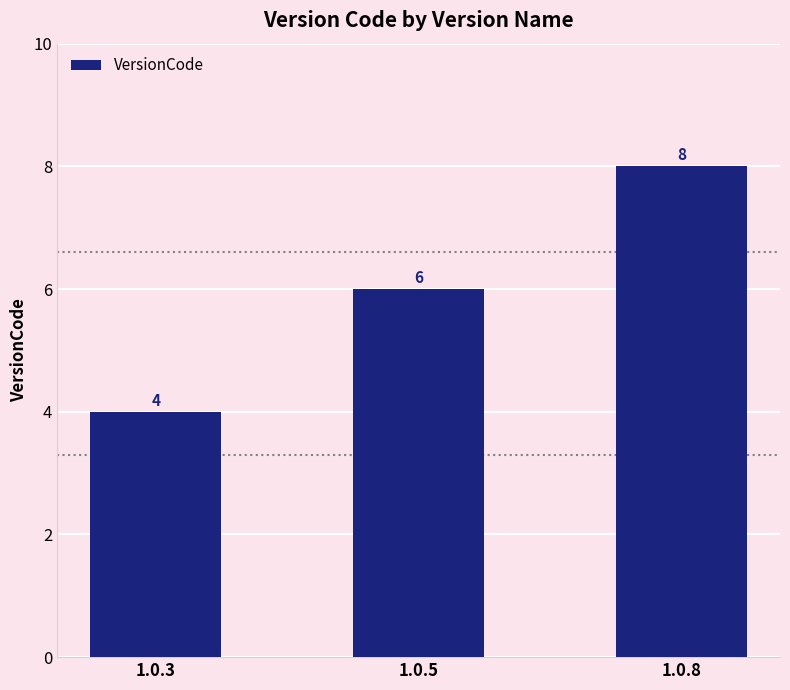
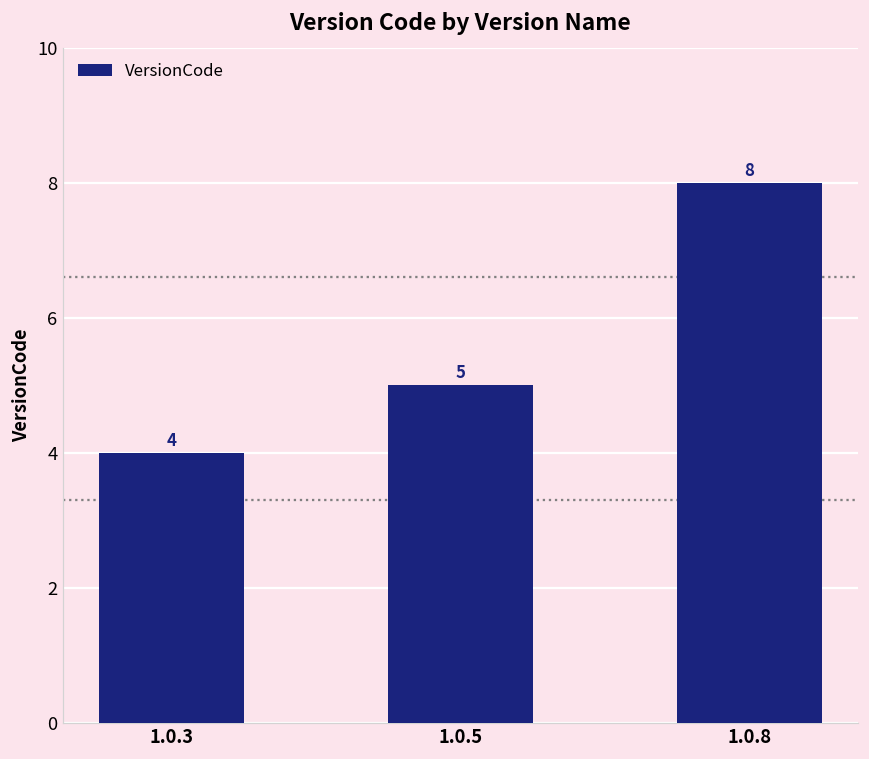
  {
    "1.0.3": 4,
-   "1.0.5": 6,
+   "1.0.5": 5,
    "1.0.8": 8
  }
